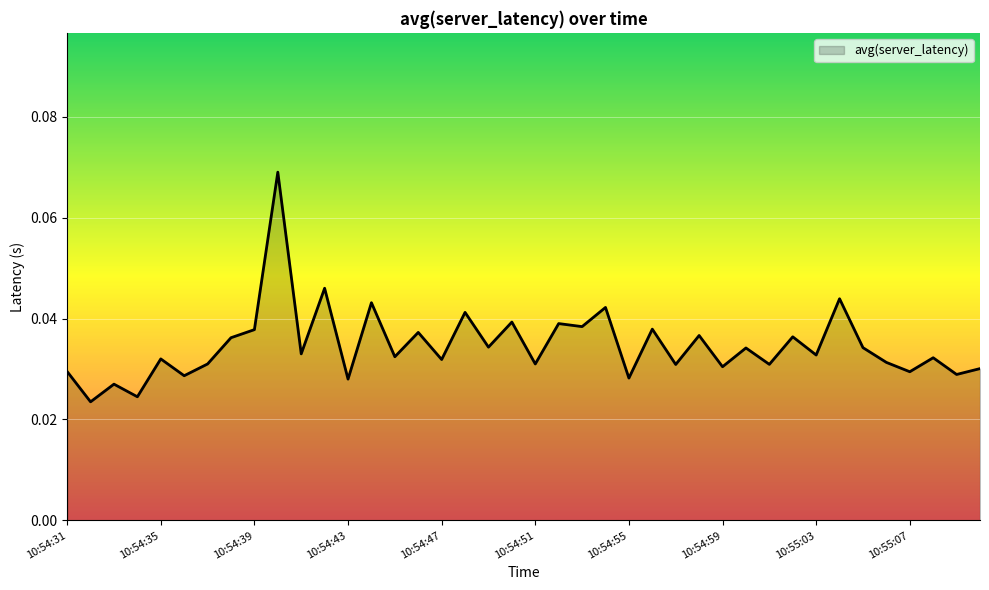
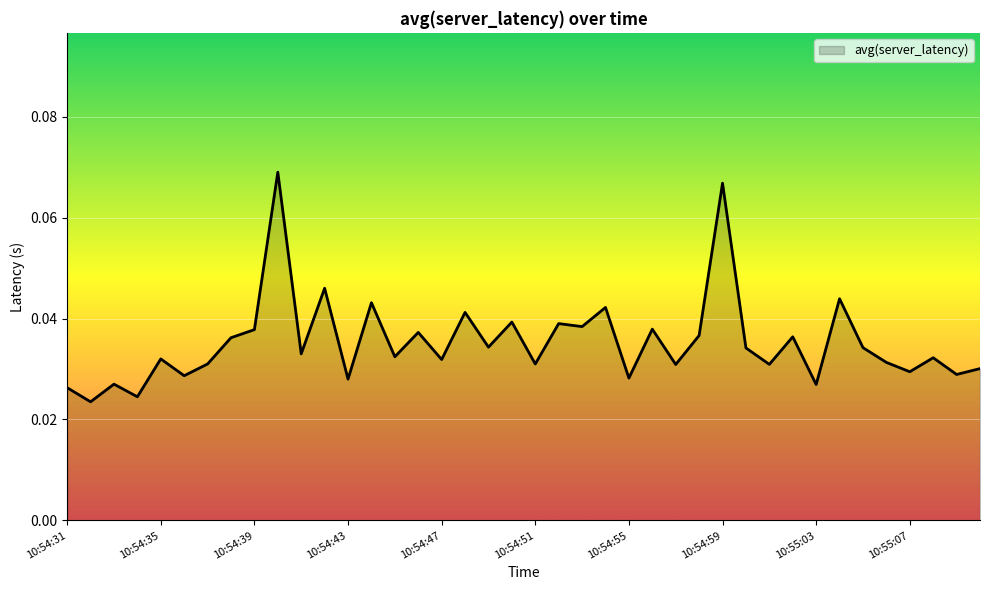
  {
-   "10:54:31": 0.030,
+   "10:54:31": 0.026,
    "10:54:35": 0.032,
    "10:54:39": 0.038,
    "10:54:43": 0.028,
    "10:54:47": 0.032,
    "10:54:51": 0.031,
    "10:54:55": 0.028,
-   "10:54:59": 0.030,
-   "10:55:03": 0.033,
+   "10:54:59": 0.067,
+   "10:55:03": 0.027,
    "10:55:07": 0.029
  }
